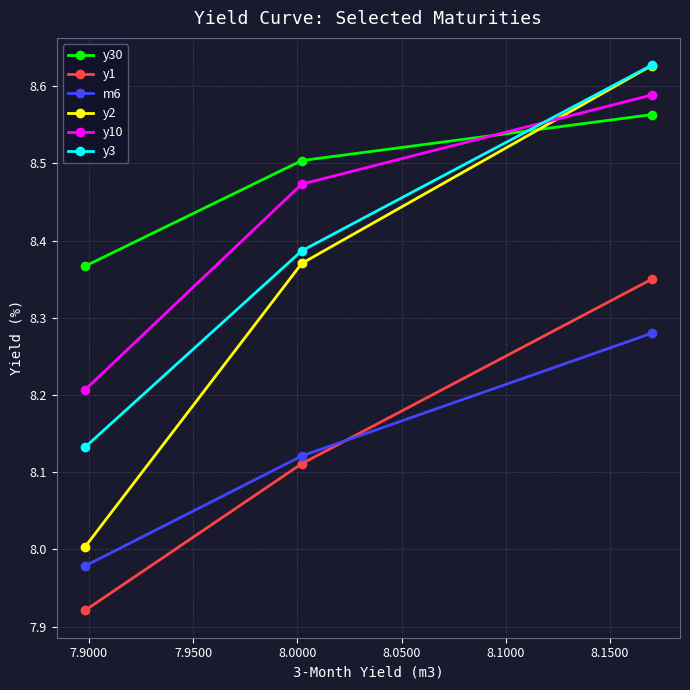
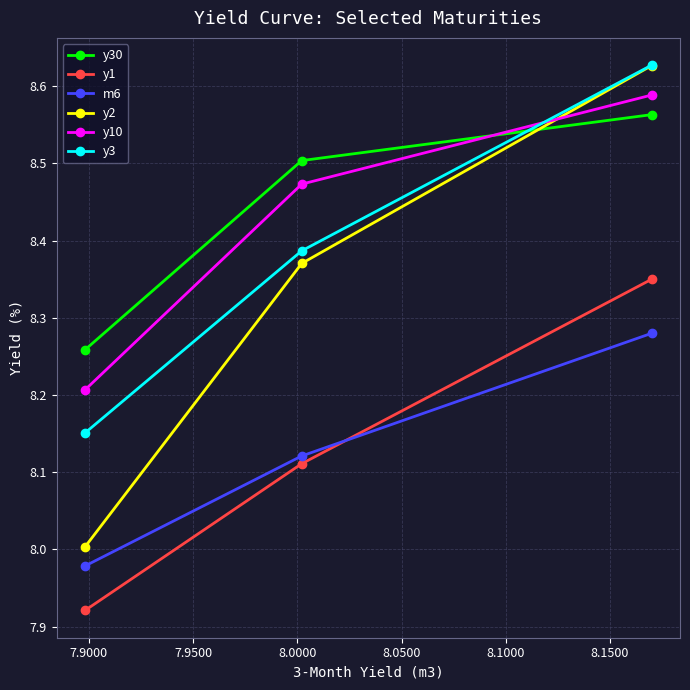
  {
    "y30": {
-     "7.9000": 8.37
+     "7.9000": 8.26
    },
    "y1": {
      "7.9000": 7.92
    },
    "m6": {
      "7.9000": 7.98
    },
    "y2": {
      "7.9000": 8.00
    },
    "y10": {
      "7.9000": 8.21
    },
    "y3": {
-     "7.9000": 8.13
+     "7.9000": 8.15
    }
  }
